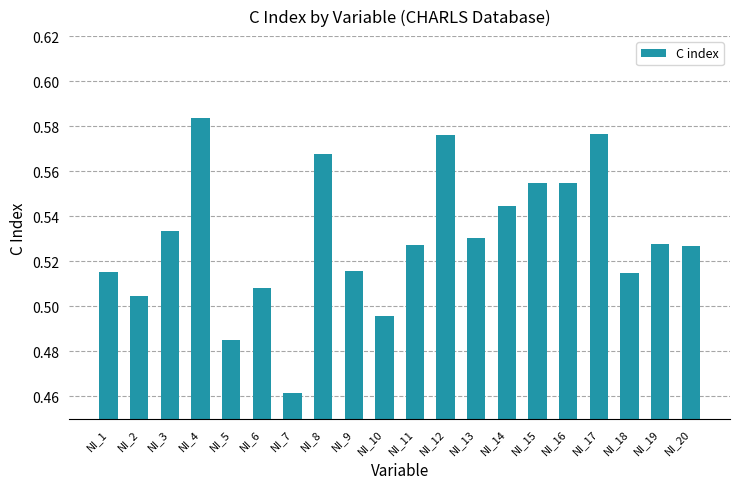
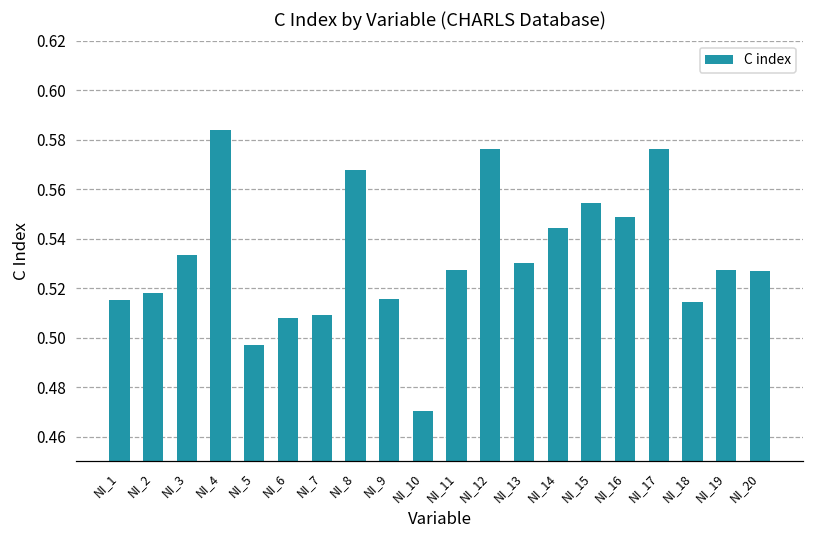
  {
    "NI_1": 0.515,
-   "NI_2": 0.504,
+   "NI_2": 0.518,
    "NI_3": 0.533,
    "NI_4": 0.584,
-   "NI_5": 0.485,
+   "NI_5": 0.497,
    "NI_6": 0.508,
-   "NI_7": 0.462,
+   "NI_7": 0.509,
    "NI_8": 0.568,
    "NI_9": 0.516,
-   "NI_10": 0.496,
+   "NI_10": 0.470,
    "NI_11": 0.527,
    "NI_12": 0.576,
    "NI_13": 0.530,
    "NI_14": 0.544,
    "NI_15": 0.555,
-   "NI_16": 0.555,
+   "NI_16": 0.549,
    "NI_17": 0.576,
    "NI_18": 0.515,
    "NI_19": 0.527,
    "NI_20": 0.527
  }
